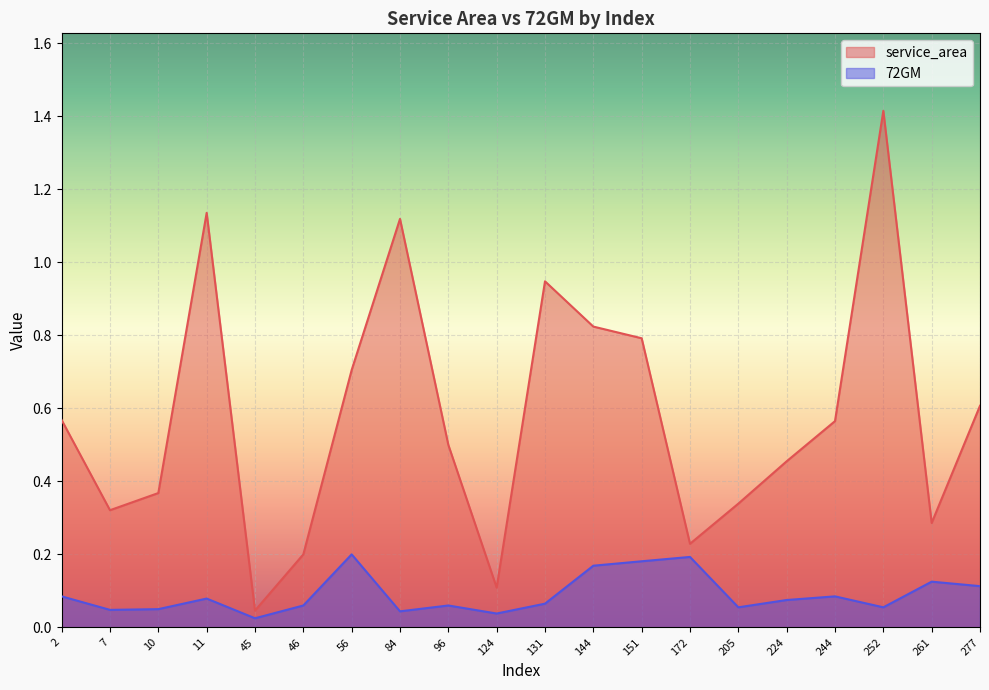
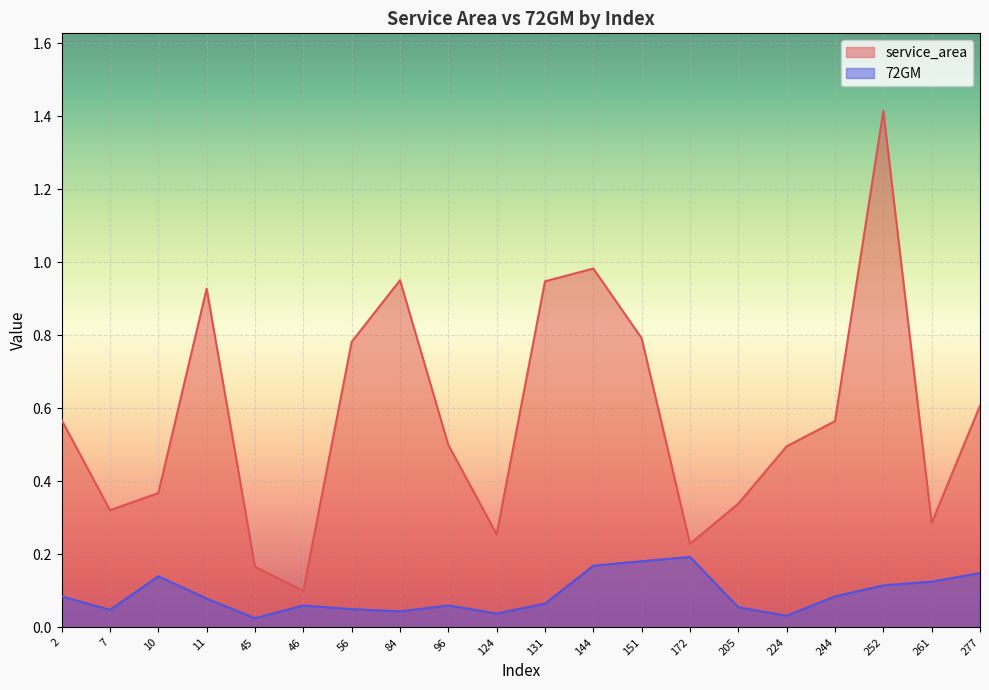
  {
    "service_area": {
      "2": 0.57,
      "7": 0.32,
      "10": 0.37,
-     "11": 1.14,
-     "45": 0.05,
-     "46": 0.2,
-     "56": 0.71,
-     "84": 1.12,
+     "11": 0.93,
+     "45": 0.17,
+     "46": 0.1,
+     "56": 0.78,
+     "84": 0.95,
      "96": 0.50,
-     "124": 0.11,
+     "124": 0.26,
      "131": 0.95,
-     "144": 0.82,
+     "144": 0.98,
      "151": 0.79,
      "172": 0.23,
      "205": 0.34,
-     "224": 0.46,
+     "224": 0.50,
      "244": 0.57,
      "252": 1.42,
      "261": 0.29,
      "277": 0.61
    },
    "72GM": {
      "2": 0.09,
      "7": 0.05,
-     "10": 0.05,
+     "10": 0.14,
      "11": 0.08,
      "45": 0.03,
      "46": 0.06,
-     "56": 0.20,
+     "56": 0.05,
      "84": 0.04,
      "96": 0.06,
      "124": 0.04,
      "131": 0.07,
      "144": 0.17,
      "151": 0.18,
      "172": 0.19,
      "205": 0.06,
-     "224": 0.08,
+     "224": 0.03,
      "244": 0.09,
-     "252": 0.06,
+     "252": 0.12,
      "261": 0.13,
-     "277": 0.11
+     "277": 0.15
    }
  }
